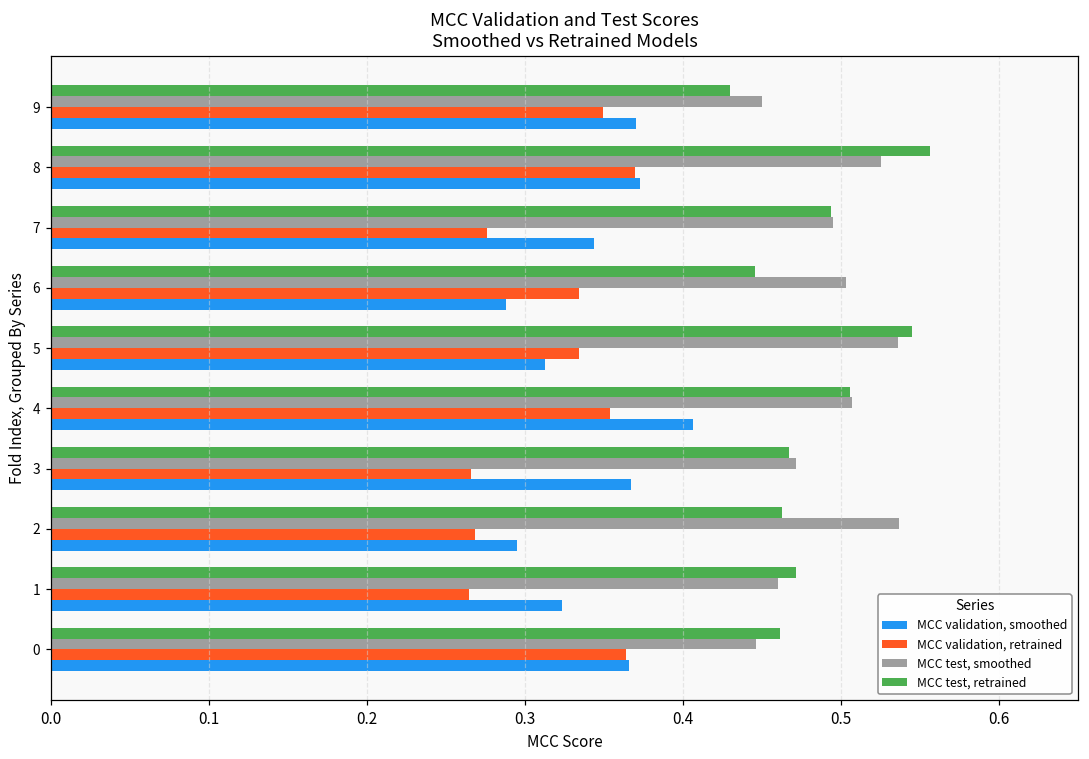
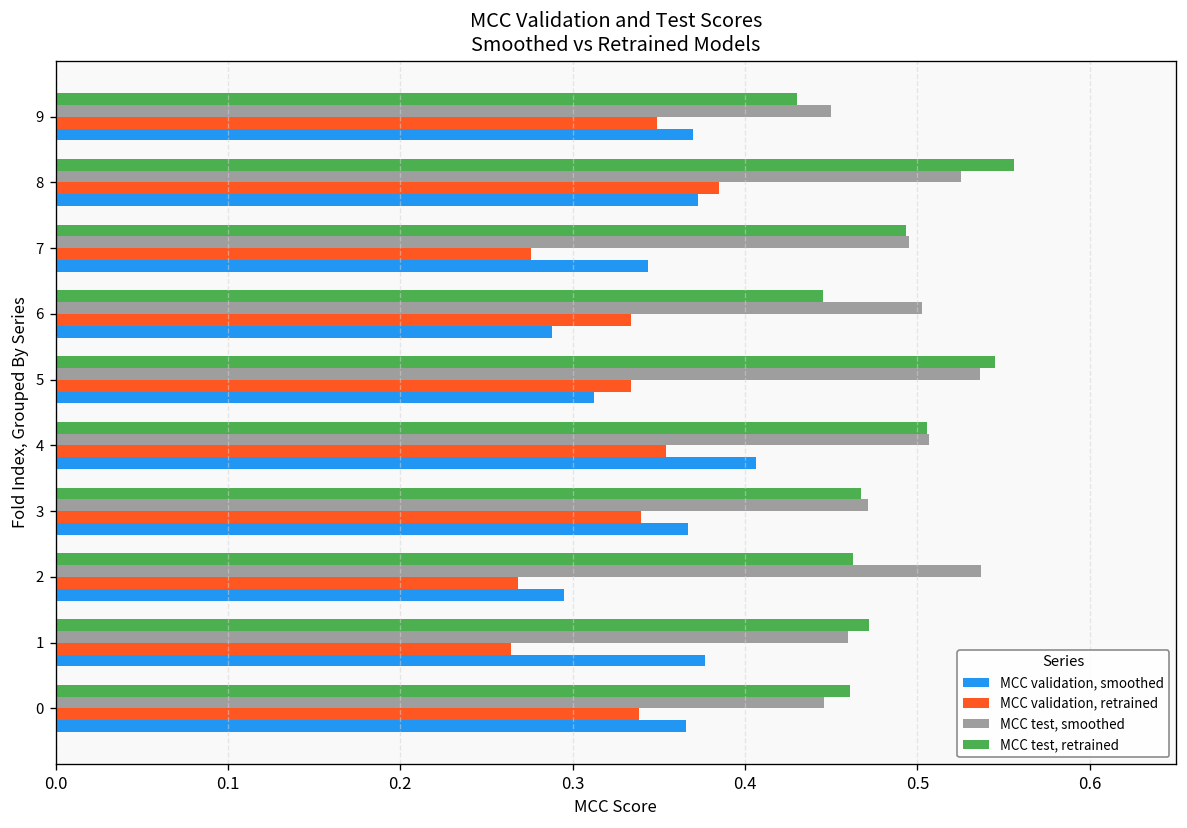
  {
    "MCC validation, smoothed": {
      "9": 0.370,
      "8": 0.373,
      "7": 0.344,
      "6": 0.288,
      "5": 0.313,
      "4": 0.407,
      "3": 0.367,
      "2": 0.295,
-     "1": 0.324,
+     "1": 0.377,
      "0": 0.366
    },
    "MCC validation, retrained": {
      "9": 0.349,
-     "8": 0.370,
+     "8": 0.385,
      "7": 0.276,
      "6": 0.334,
      "5": 0.334,
      "4": 0.354,
-     "3": 0.266,
+     "3": 0.340,
      "2": 0.268,
      "1": 0.264,
-     "0": 0.364
+     "0": 0.338
    },
    "MCC test, smoothed": {
      "9": 0.450,
      "8": 0.525,
      "7": 0.495,
      "6": 0.503,
      "5": 0.536,
      "4": 0.507,
      "3": 0.472,
      "2": 0.537,
      "1": 0.460,
      "0": 0.446
    },
    "MCC test, retrained": {
      "9": 0.430,
      "8": 0.556,
      "7": 0.494,
      "6": 0.445,
      "5": 0.545,
      "4": 0.506,
      "3": 0.467,
      "2": 0.463,
      "1": 0.472,
      "0": 0.461
    }
  }
